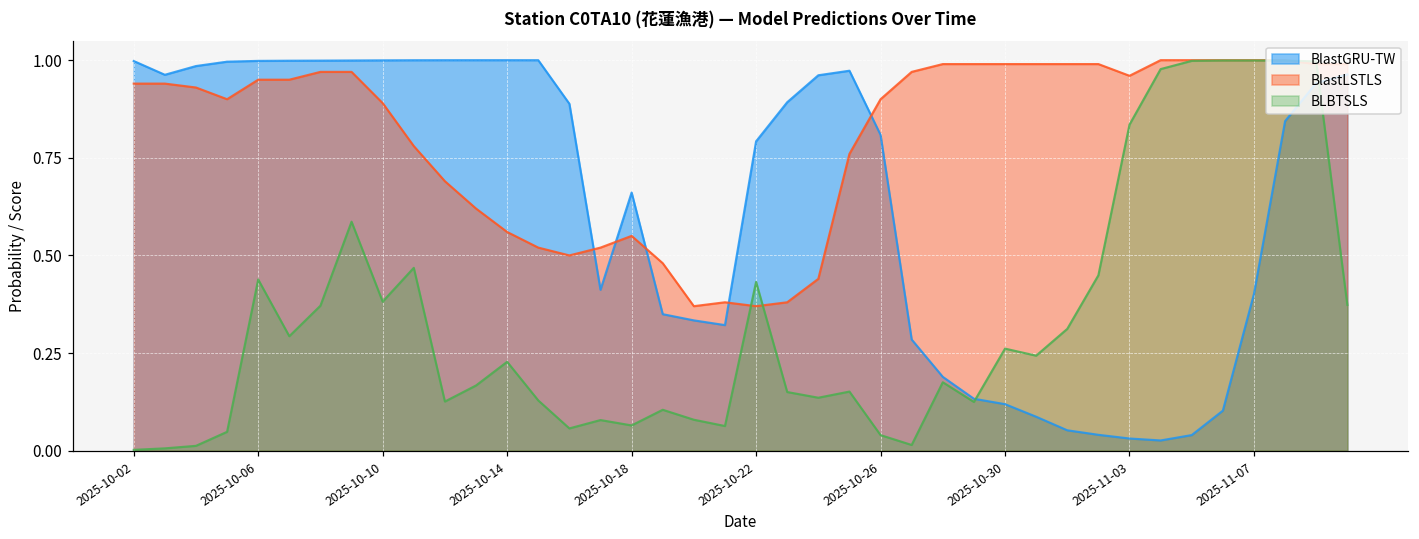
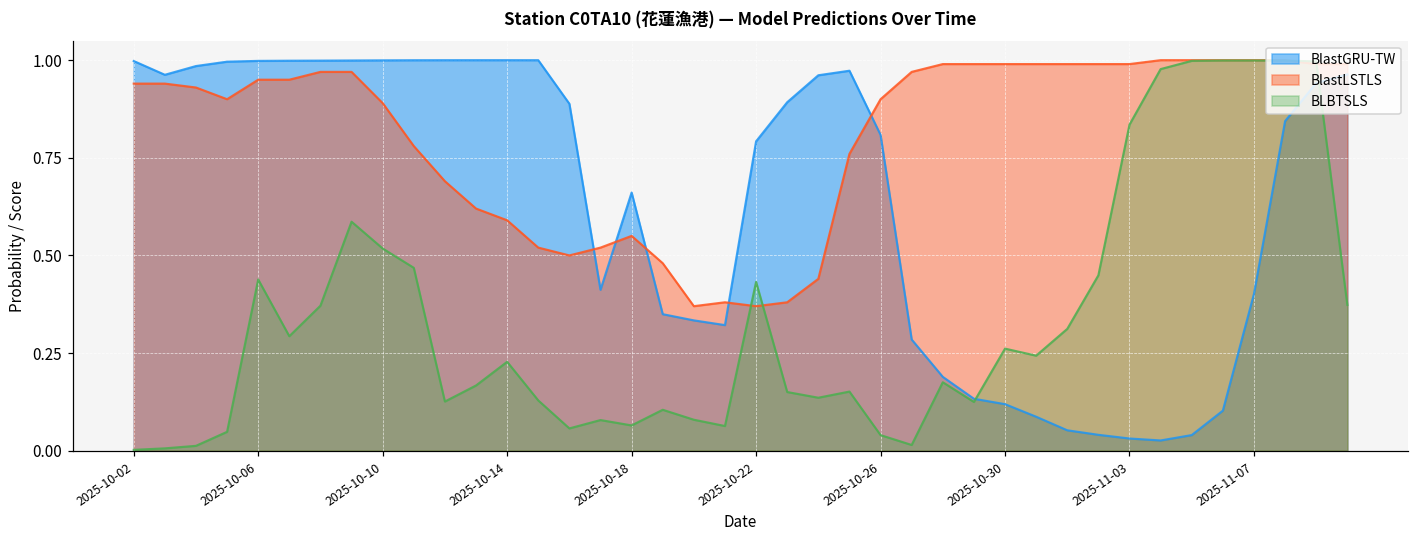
  {
    "BlastGRU-TW": {
      "2025-10-02": 1.00,
      "2025-10-06": 1.00,
      "2025-10-10": 1.00,
      "2025-10-14": 1.00,
      "2025-10-18": 0.66,
      "2025-10-22": 0.79,
      "2025-10-26": 0.81,
      "2025-10-30": 0.12,
      "2025-11-03": 0.03,
      "2025-11-07": 0.40
    },
    "BlastLSTLS": {
      "2025-10-02": 0.94,
      "2025-10-06": 0.95,
      "2025-10-10": 0.89,
-     "2025-10-14": 0.56,
+     "2025-10-14": 0.59,
      "2025-10-18": 0.55,
      "2025-10-22": 0.37,
      "2025-10-26": 0.90,
      "2025-10-30": 0.99,
-     "2025-11-03": 0.96
+     "2025-11-03": 0.99
    },
    "BLBTSLS": {
      "2025-10-02": 0.00,
      "2025-10-06": 0.44,
-     "2025-10-10": 0.38,
+     "2025-10-10": 0.52,
      "2025-10-14": 0.23,
      "2025-10-18": 0.06,
      "2025-10-22": 0.43,
      "2025-10-26": 0.04,
      "2025-10-30": 0.26,
      "2025-11-03": 0.83
    }
  }
